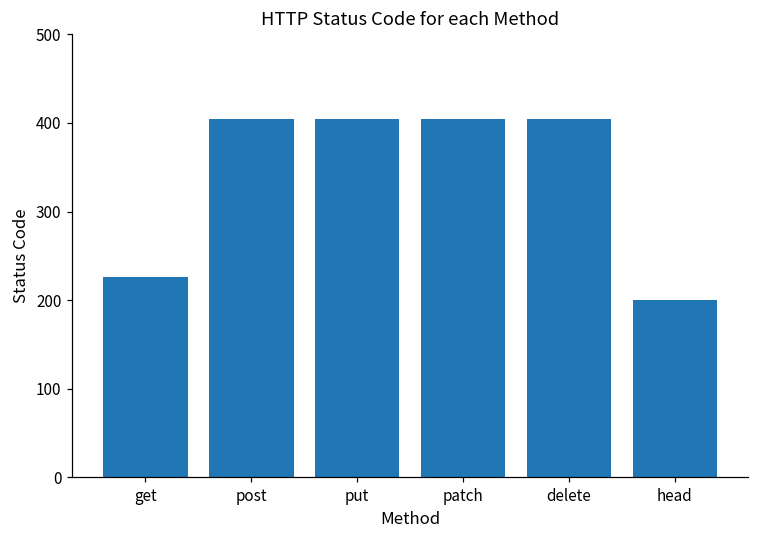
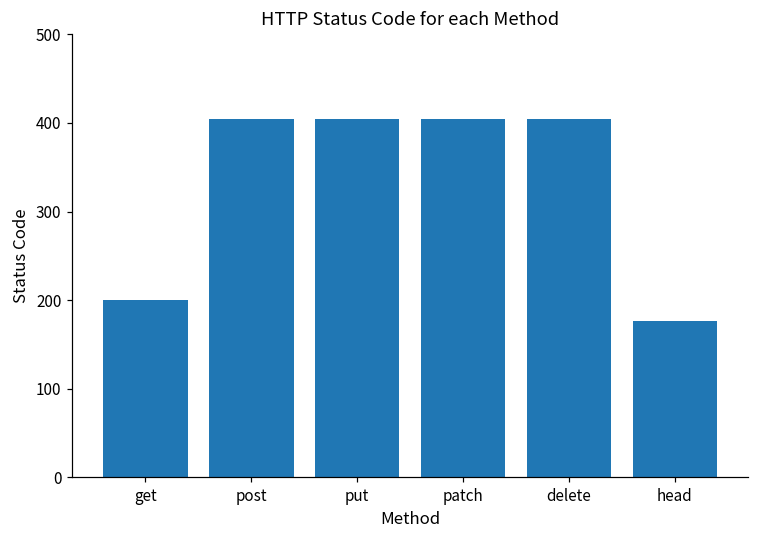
  {
-   "get": 230,
+   "get": 200,
    "post": 400,
    "put": 400,
    "patch": 400,
    "delete": 400,
-   "head": 200
+   "head": 180
  }
